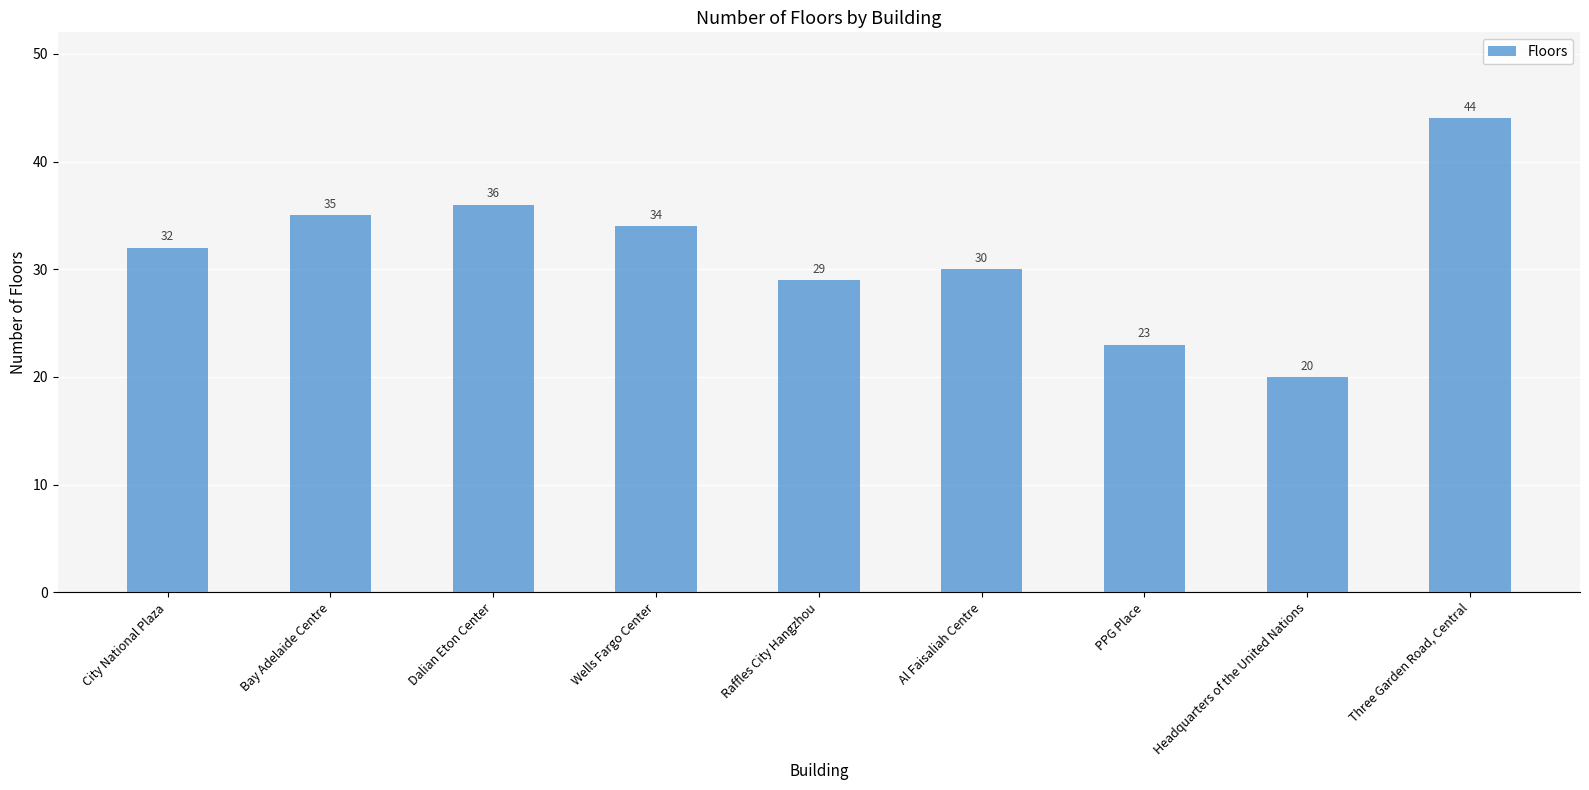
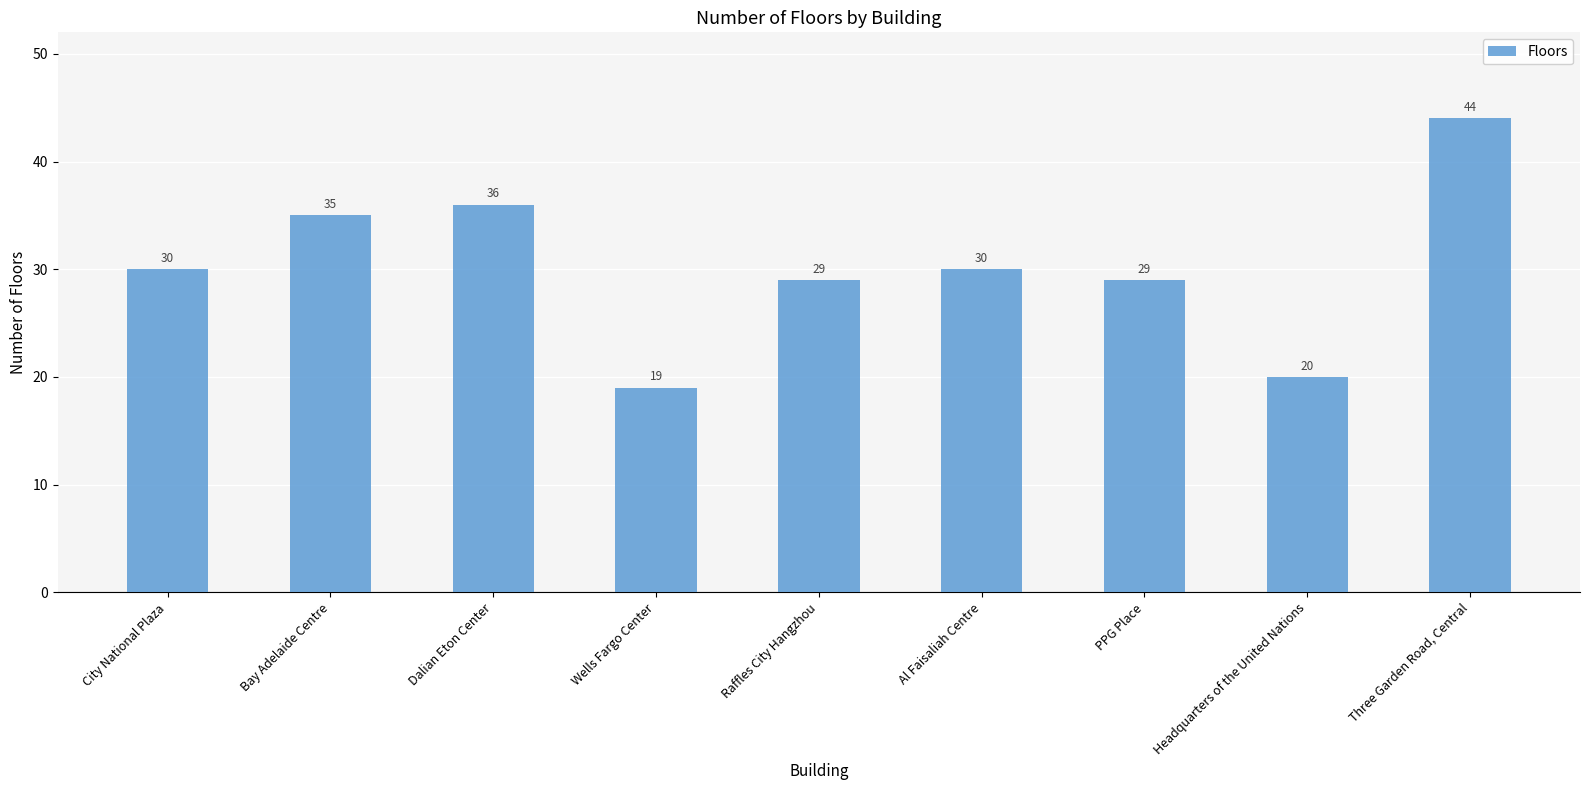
  {
-   "City National Plaza": 32,
+   "City National Plaza": 30,
    "Bay Adelaide Centre": 35,
    "Dalian Eton Center": 36,
-   "Wells Fargo Center": 34,
+   "Wells Fargo Center": 19,
    "Raffles City Hangzhou": 29,
    "Al Faisaliah Centre": 30,
-   "PPG Place": 23,
+   "PPG Place": 29,
    "Headquarters of the United Nations": 20,
    "Three Garden Road, Central": 44
  }
